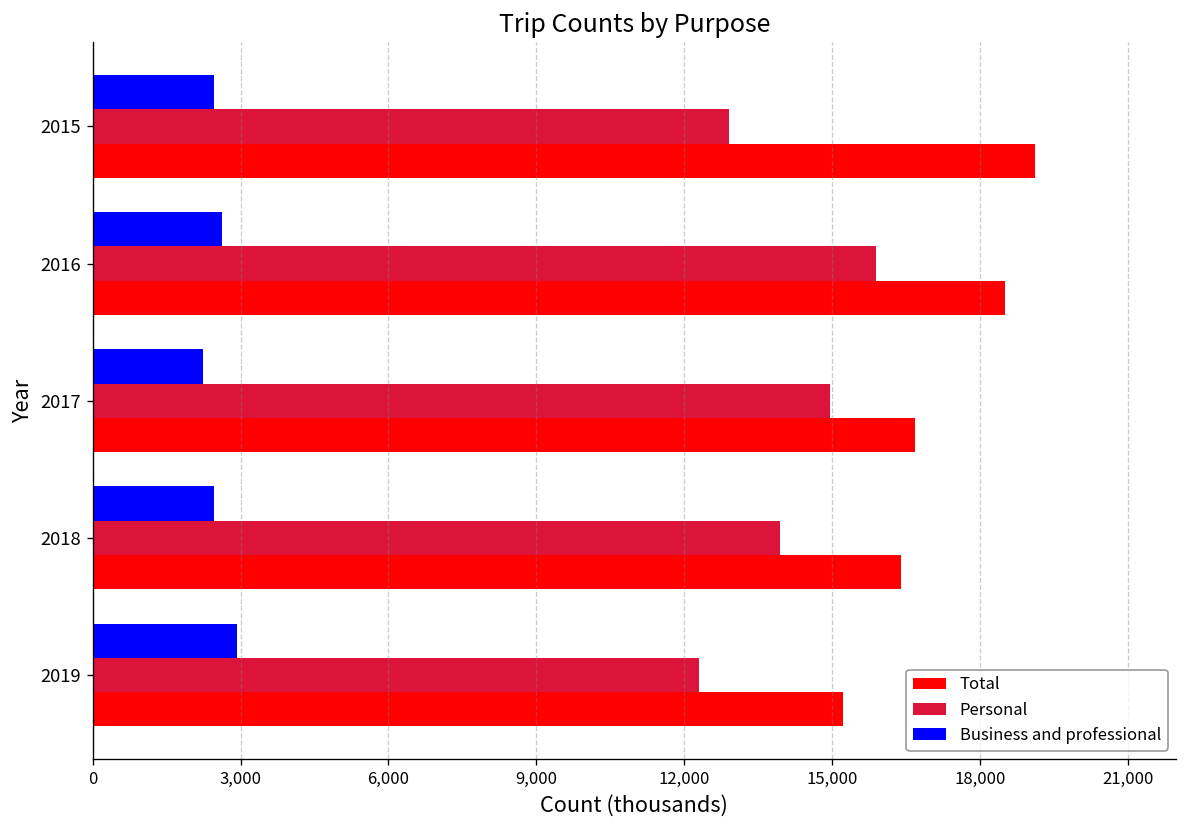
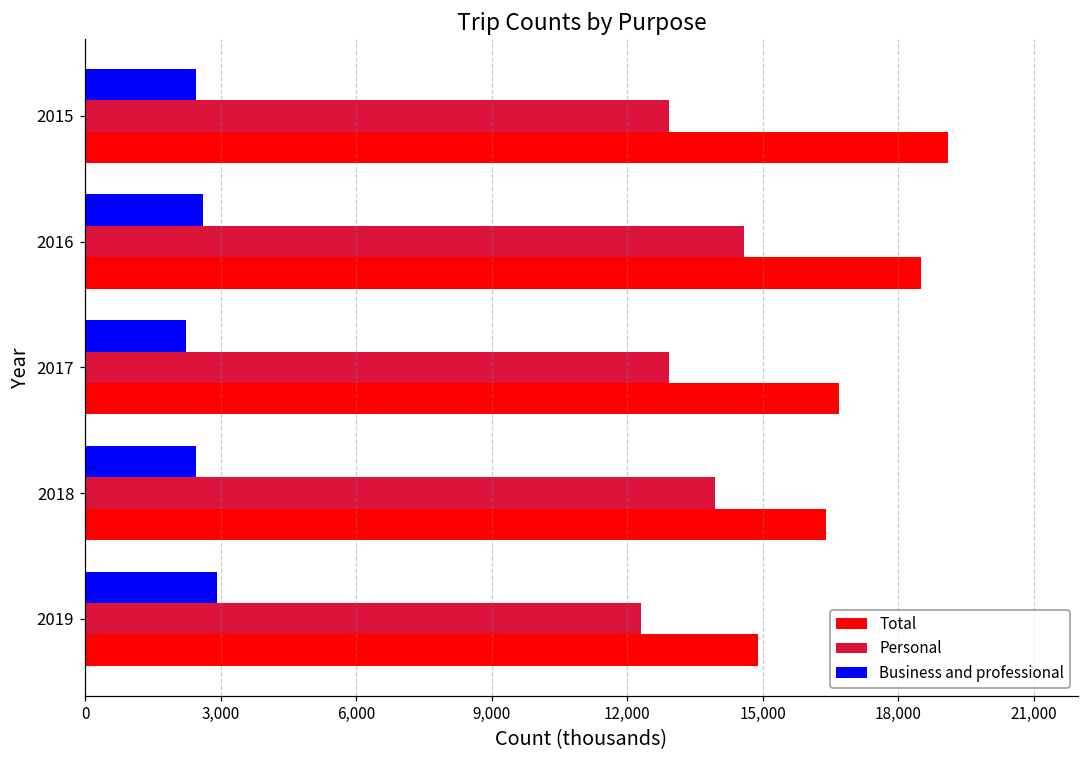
  {
    "Total": {
      "2015": "19,100",
      "2016": "18,500",
      "2017": "16,700",
      "2018": "16,400",
-     "2019": "15,200"
+     "2019": "14,900"
    },
    "Personal": {
      "2015": "12,900",
-     "2016": "15,900",
-     "2017": "15,000",
+     "2016": "14,600",
+     "2017": "12,900",
      "2018": "13,900",
      "2019": "12,300"
    },
    "Business and professional": {
      "2015": "2,500",
      "2016": "2,600",
      "2017": "2,200",
      "2018": "2,500",
      "2019": "2,900"
    }
  }
